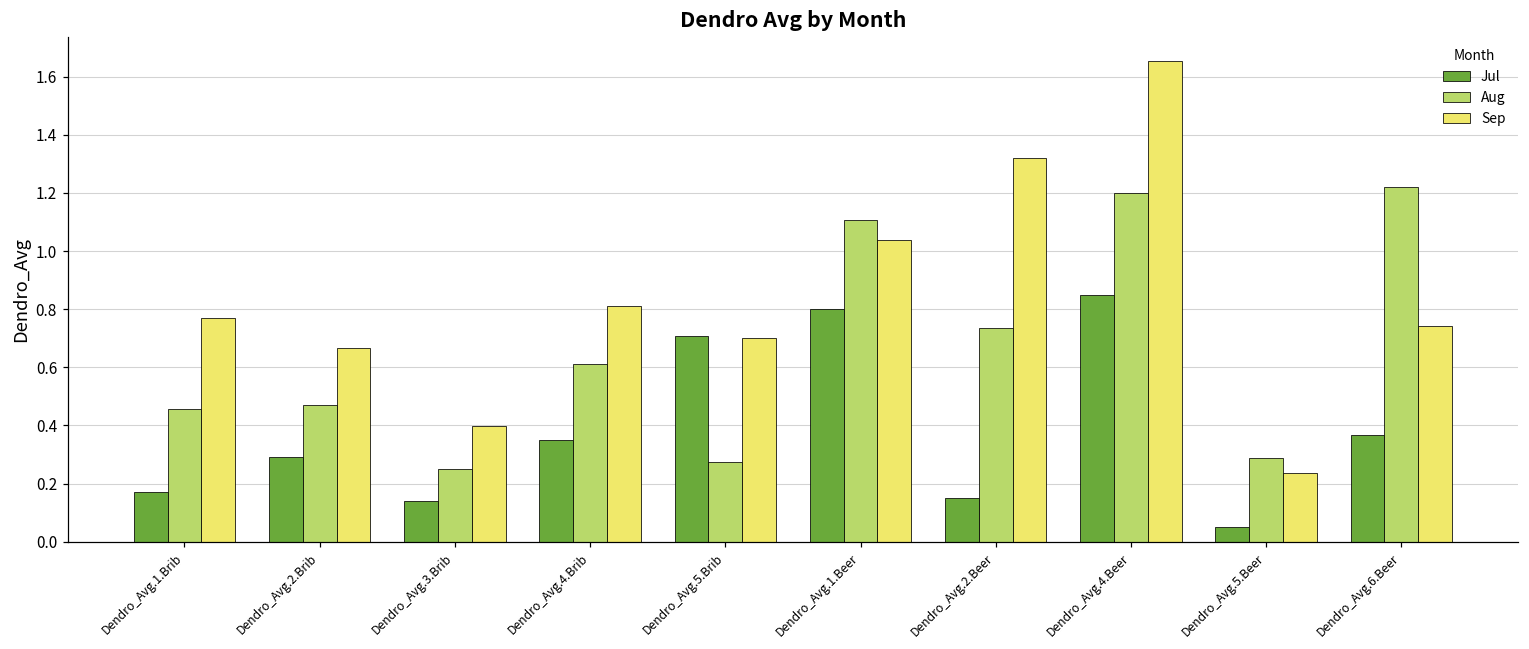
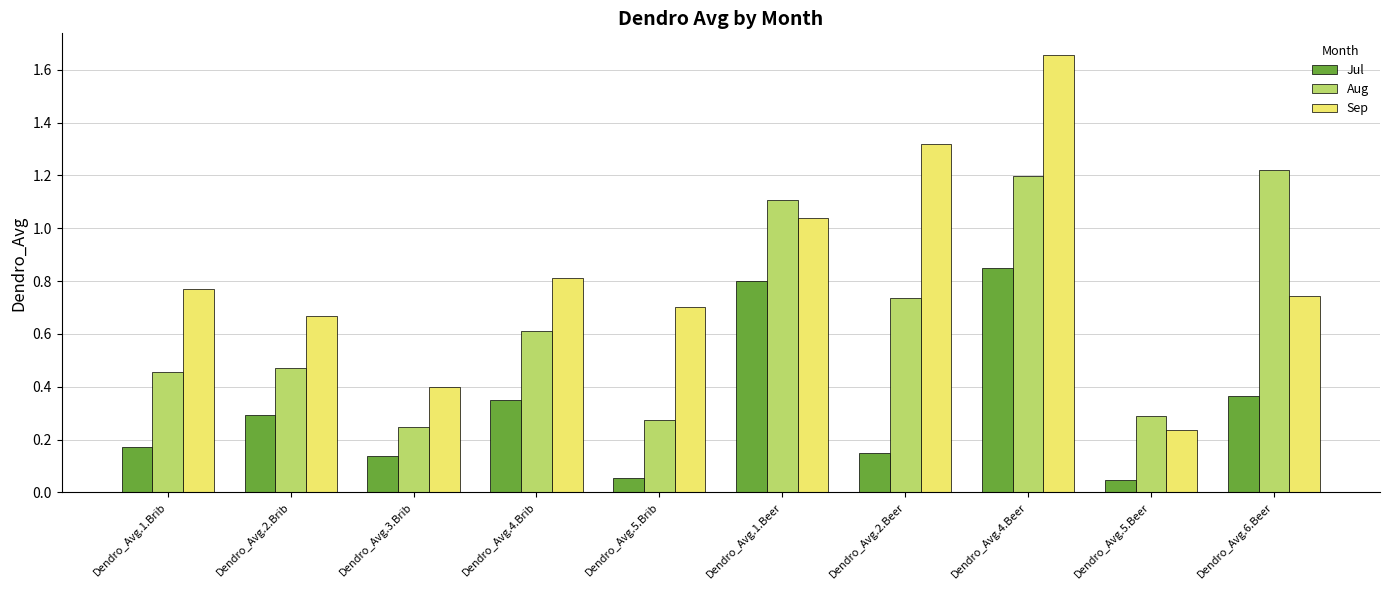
  {
    "Jul": {
      "Dendro_Avg.1.Brib": 0.17,
      "Dendro_Avg.2.Brib": 0.29,
      "Dendro_Avg.3.Brib": 0.14,
      "Dendro_Avg.4.Brib": 0.35,
-     "Dendro_Avg.5.Brib": 0.71,
+     "Dendro_Avg.5.Brib": 0.06,
      "Dendro_Avg.1.Beer": 0.80,
      "Dendro_Avg.2.Beer": 0.15,
      "Dendro_Avg.4.Beer": 0.85,
      "Dendro_Avg.5.Beer": 0.05,
      "Dendro_Avg.6.Beer": 0.37
    }
  }
